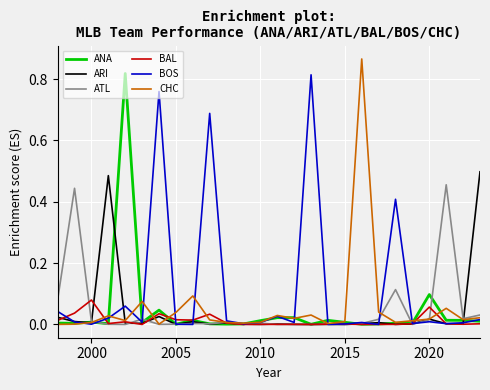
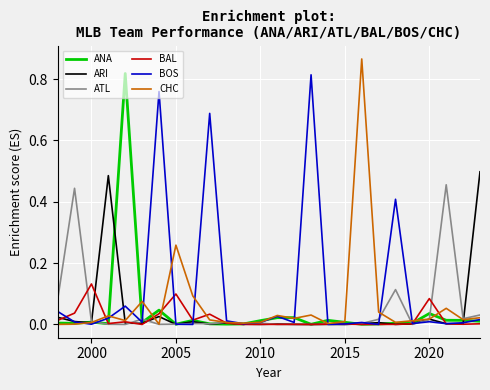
  {
    "ANA": {
-     "2020": 0.10
+     "2020": 0.04
    },
    "BAL": {
-     "2000": 0.08,
-     "2005": 0.02,
-     "2020": 0.06
+     "2000": 0.13,
+     "2005": 0.10,
+     "2020": 0.08
    },
    "CHC": {
-     "2005": 0.04
+     "2005": 0.26
    }
  }
